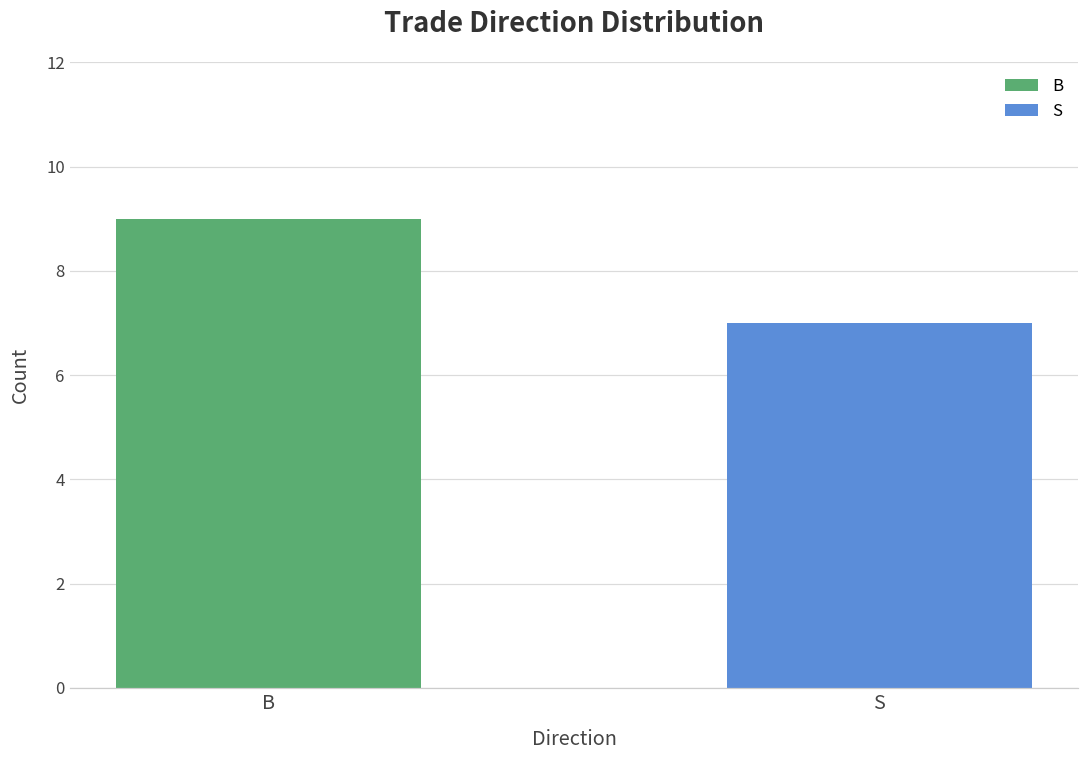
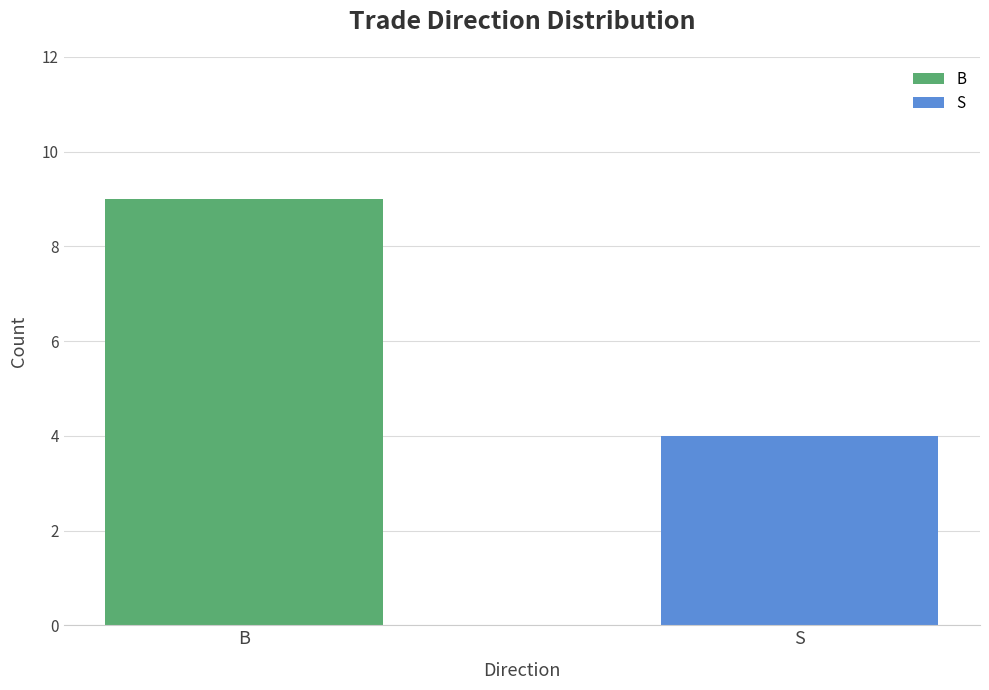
  {
    "B": 9,
-   "S": 7
+   "S": 4
  }
